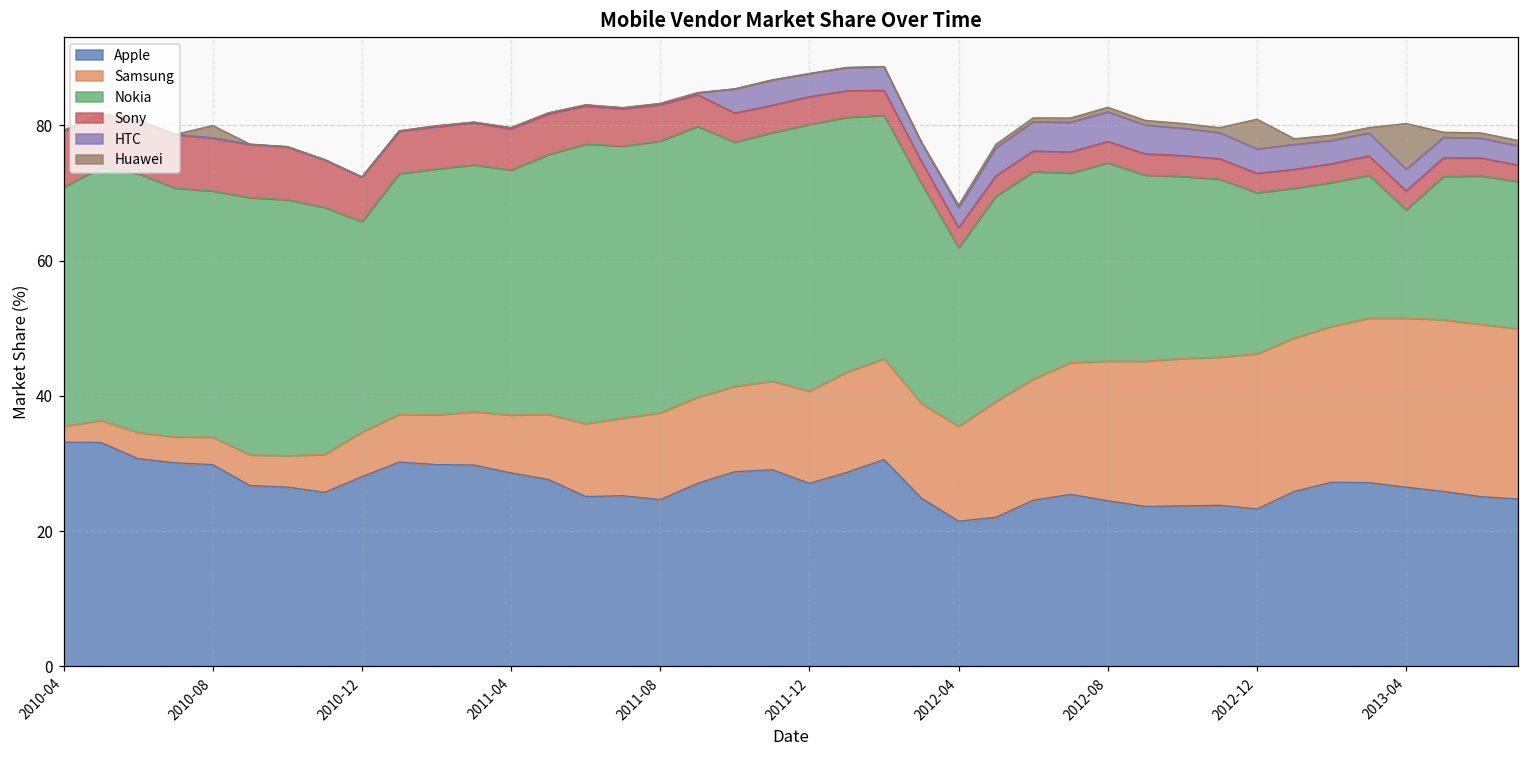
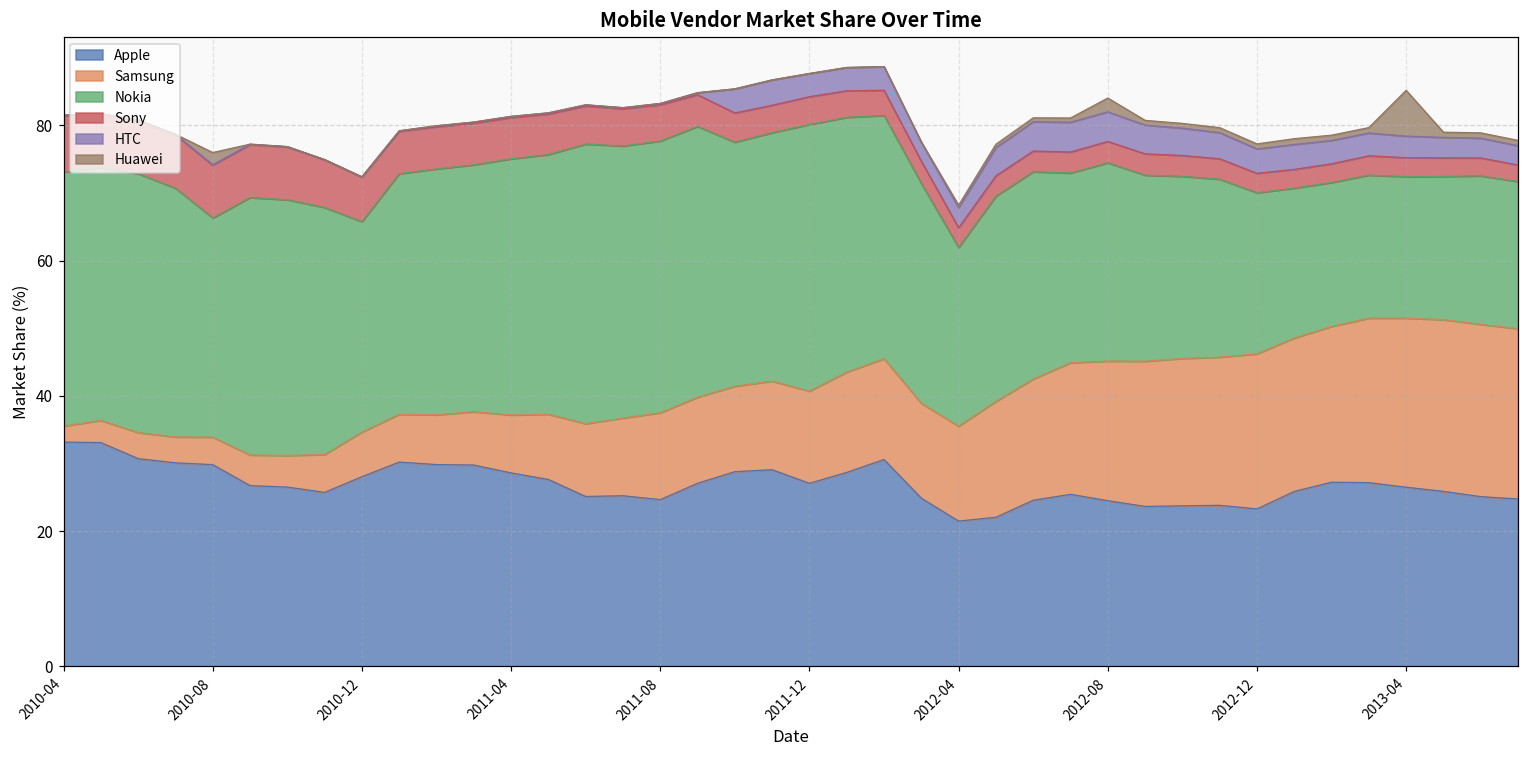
  {
    "Nokia": {
-     "2010-04": 35,
-     "2010-08": 36,
+     "2010-04": 38,
+     "2010-08": 32,
      "2010-12": 31,
-     "2011-04": 36,
+     "2011-04": 38,
      "2011-08": 40,
      "2011-12": 39,
      "2012-04": 26,
      "2012-08": 29,
      "2012-12": 24,
-     "2013-04": 16
+     "2013-04": 21
    },
    "Huawei": {
      "2010-08": 2,
-     "2012-08": 1,
-     "2012-12": 4,
+     "2012-08": 2,
+     "2012-12": 1,
      "2013-04": 7
    }
  }
